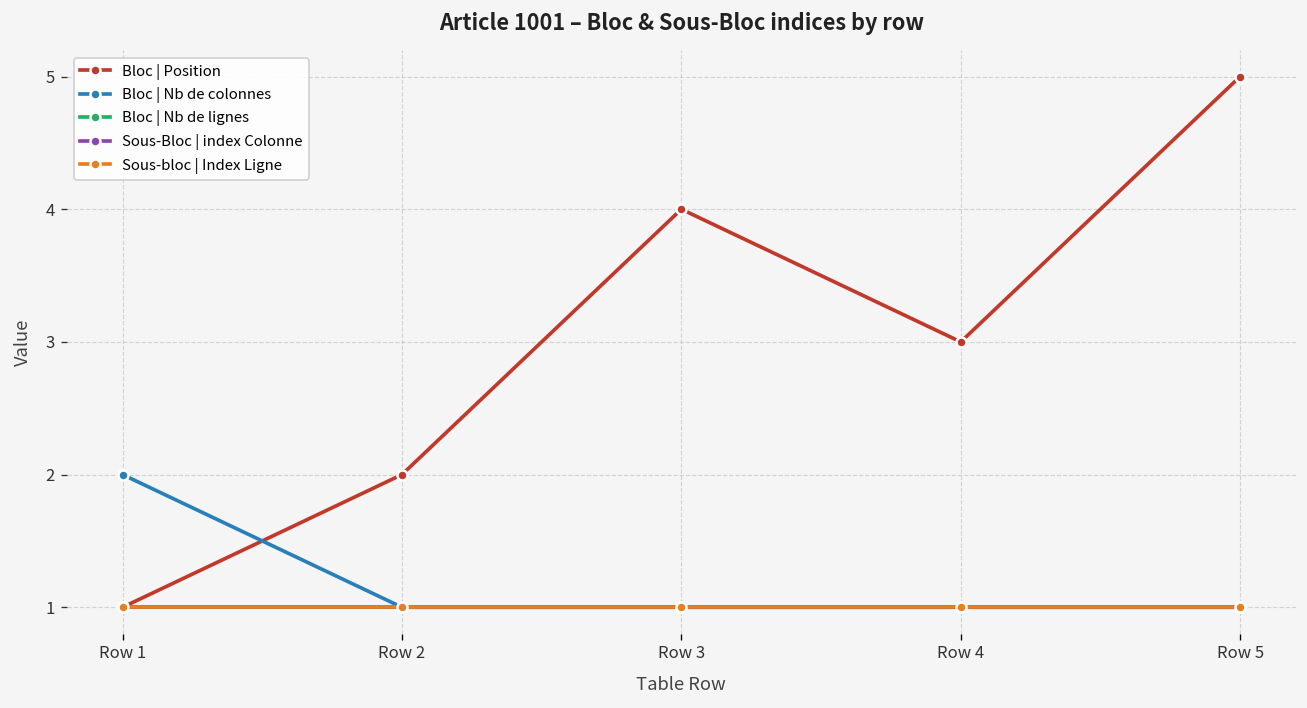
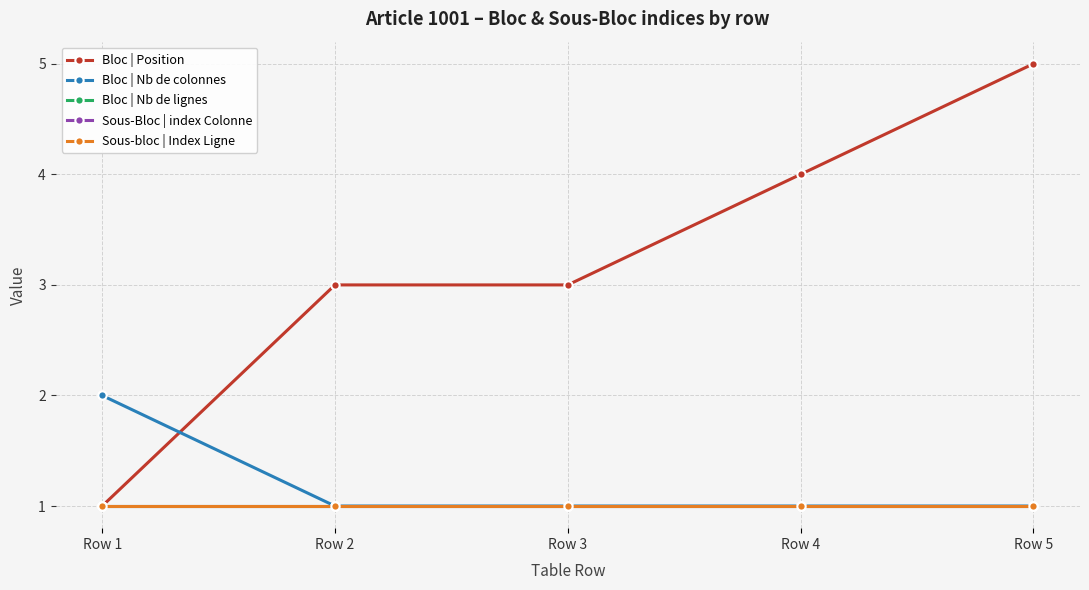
  {
    "Bloc | Position": {
-     "Row 2": 2,
-     "Row 3": 4,
-     "Row 4": 3,
+     "Row 2": 3,
+     "Row 3": 3,
+     "Row 4": 4,
      "Row 5": 5
    },
    "Bloc | Nb de colonnes": {
      "Row 1": 2
    }
  }
